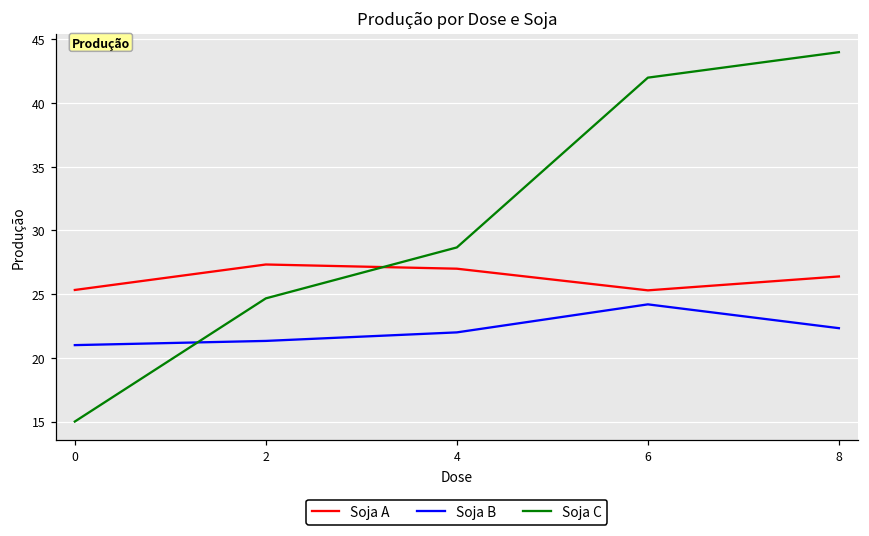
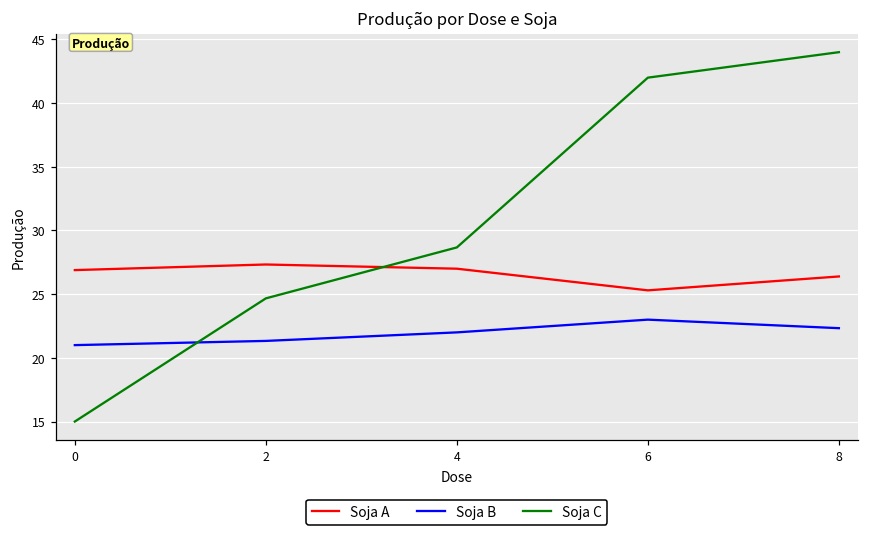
  {
    "Soja A": {
-     "0": 25.3,
+     "0": 26.9,
      "2": 27.3,
      "4": 27.0,
      "6": 25.3,
      "8": 26.4
    },
    "Soja B": {
      "0": 21.0,
      "2": 21.3,
      "4": 22.0,
-     "6": 24.2,
+     "6": 23.0,
      "8": 22.3
    },
    "Soja C": {
      "0": 15.0,
      "2": 24.7,
      "4": 28.7,
      "6": 42.0,
      "8": 44.0
    }
  }
